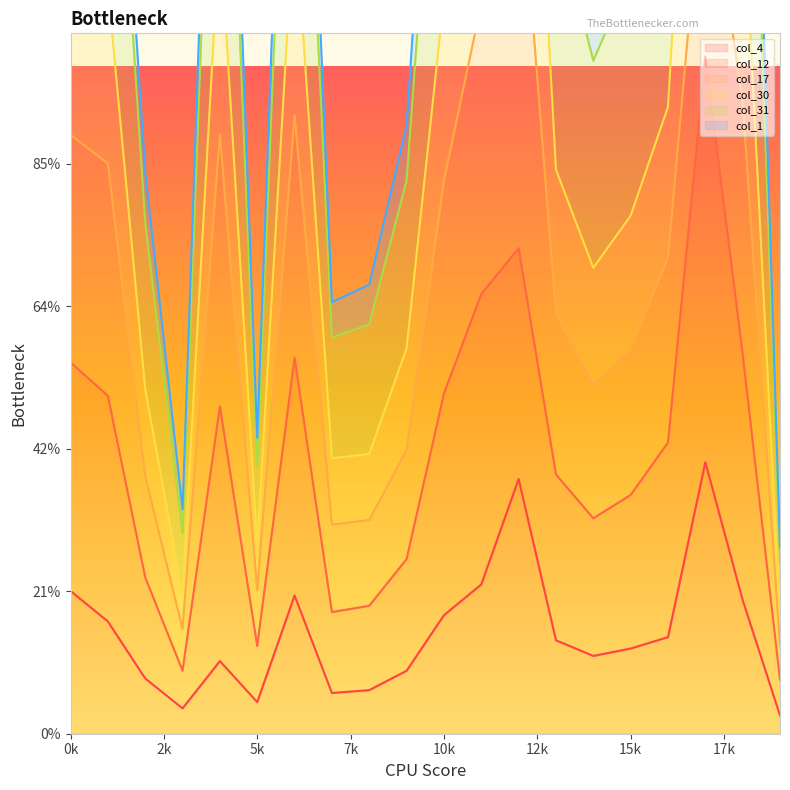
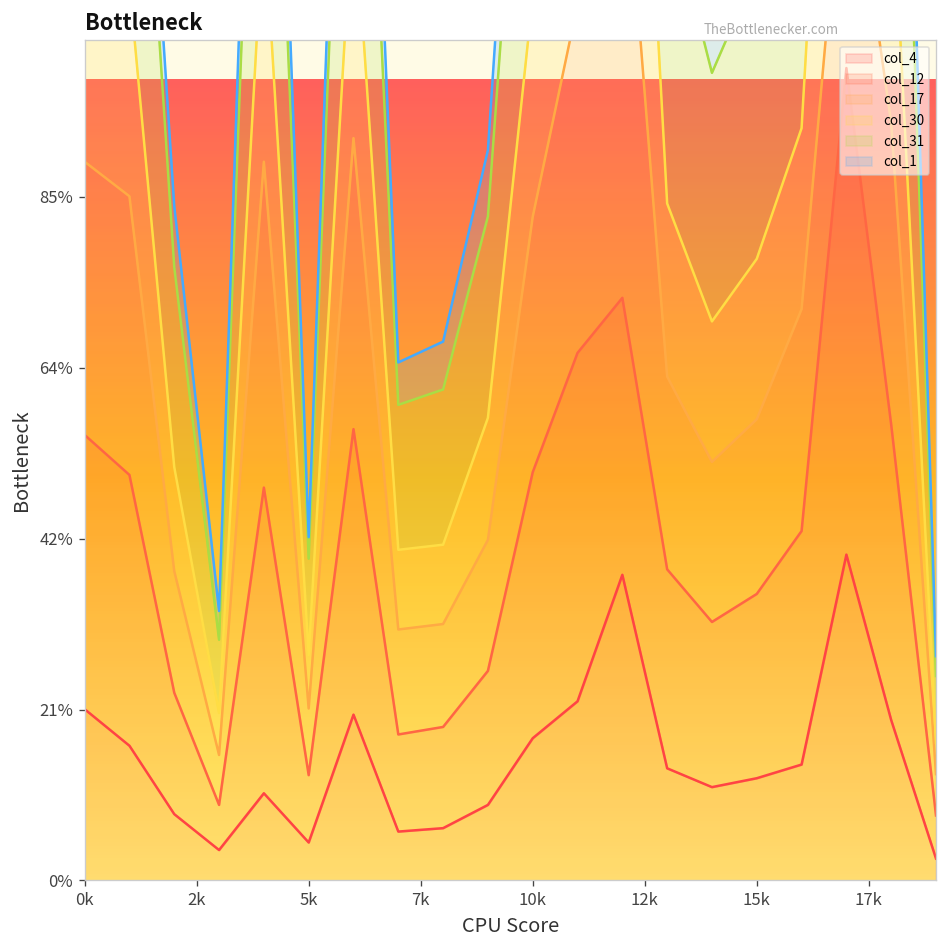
  {
    "col_1": {
-     "5k": "4%"
+     "5k": "3%"
    }
  }
